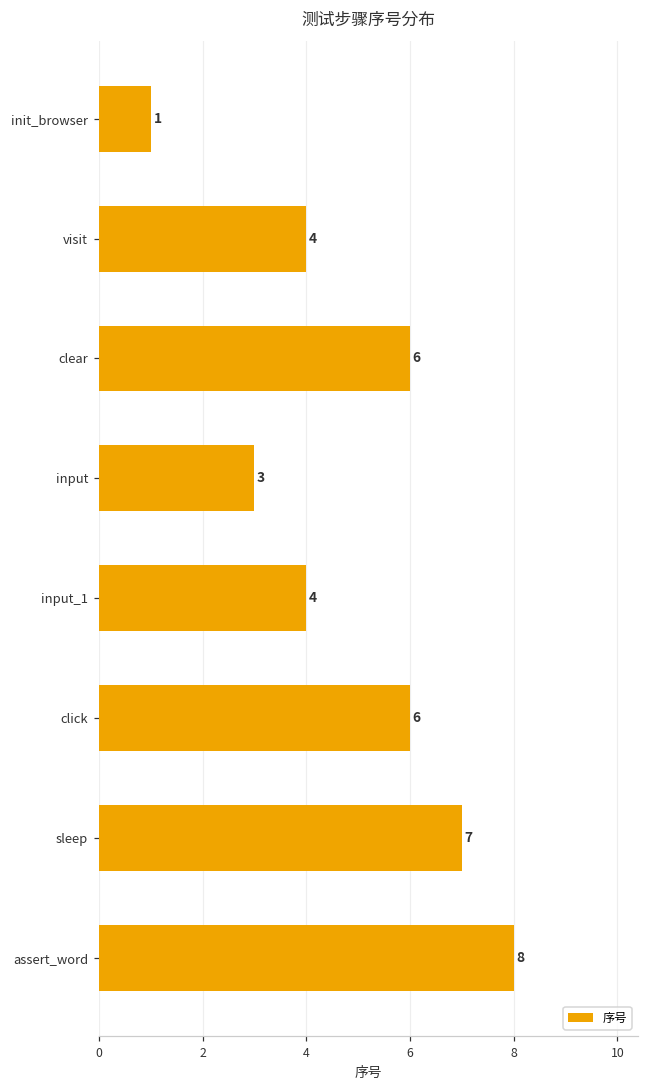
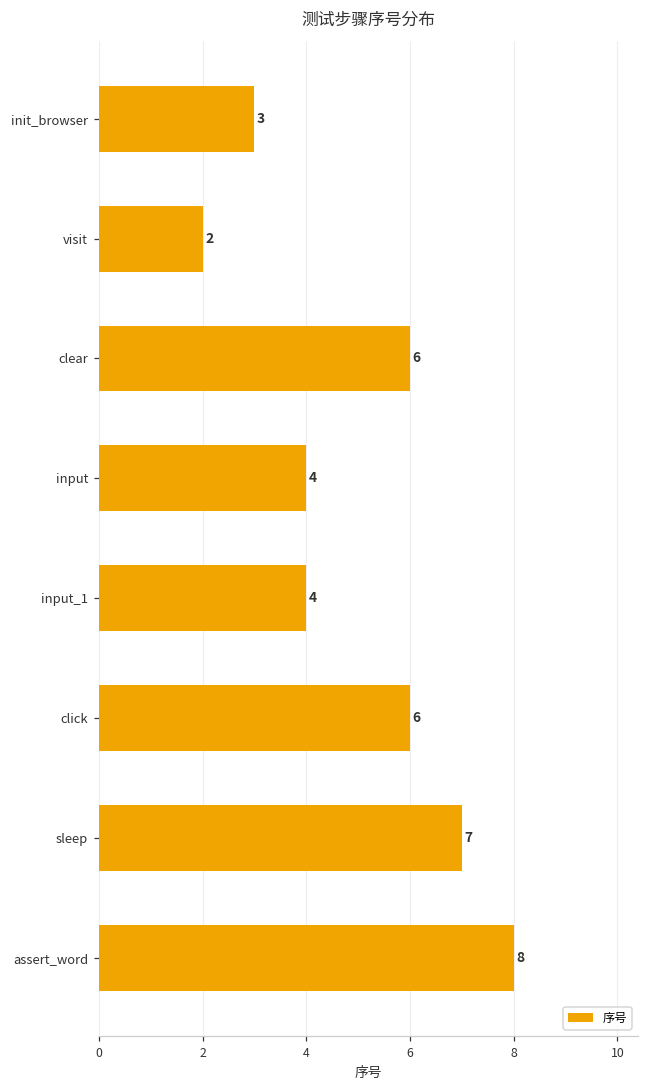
  {
-   "init_browser": 1,
-   "visit": 4,
+   "init_browser": 3,
+   "visit": 2,
    "clear": 6,
-   "input": 3,
+   "input": 4,
    "input_1": 4,
    "click": 6,
    "sleep": 7,
    "assert_word": 8
  }
